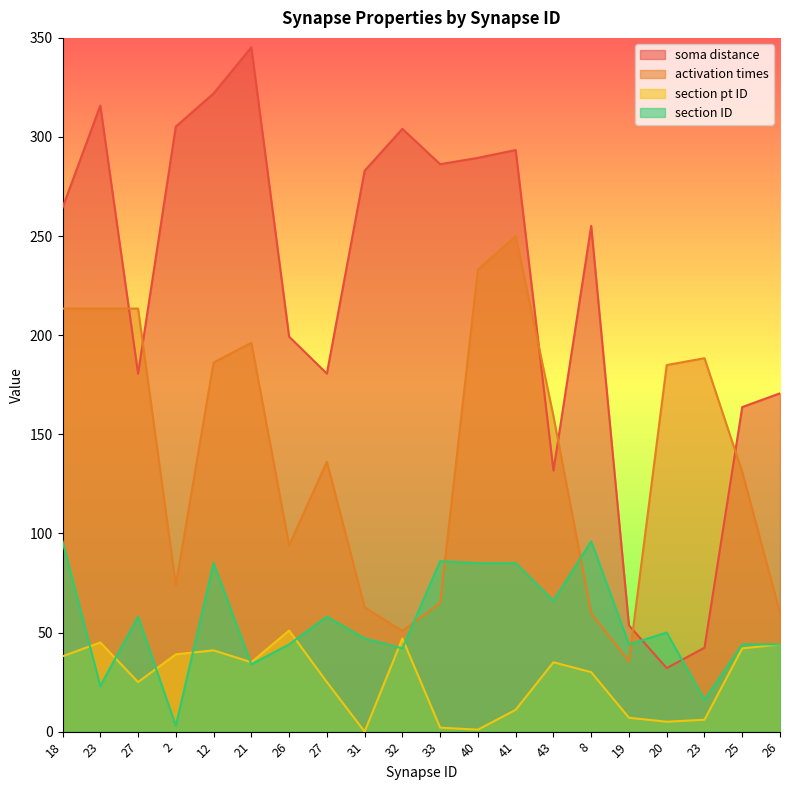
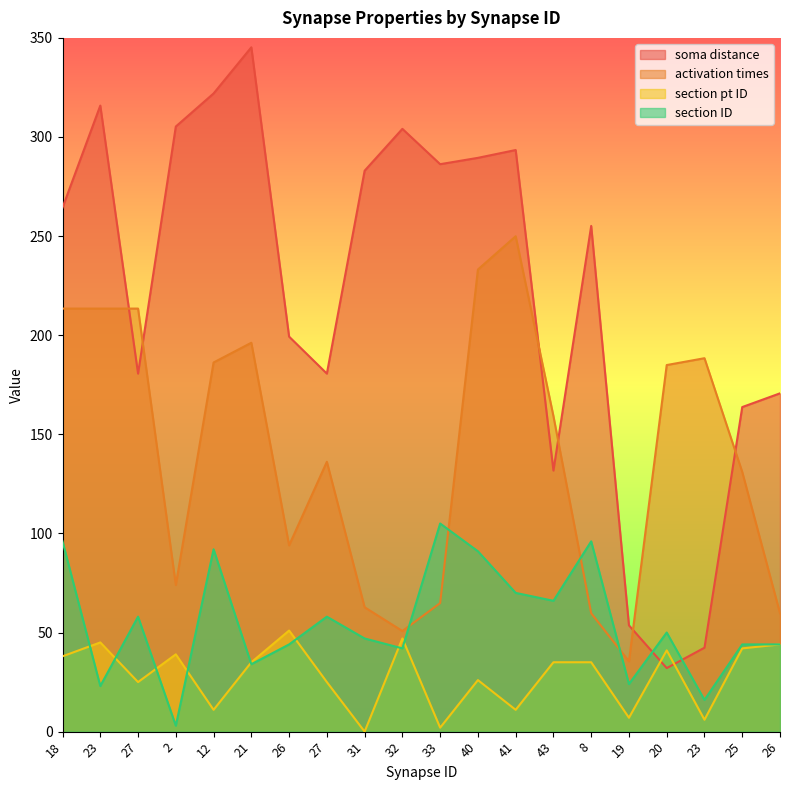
  {
    "section pt ID": {
      "18": 38,
      "2": 39,
-     "12": 41,
+     "12": 11,
      "31": 0,
      "32": 47,
      "33": 2,
-     "40": 1,
+     "40": 26,
      "41": 11,
      "43": 35,
-     "8": 30,
+     "8": 35,
      "19": 7,
-     "20": 5,
+     "20": 41,
      "25": 42
    },
    "section ID": {
      "18": 96,
      "2": 3,
-     "12": 85,
+     "12": 92,
      "31": 47,
      "32": 42,
-     "33": 86,
-     "40": 85,
-     "41": 85,
+     "33": 105,
+     "40": 91,
+     "41": 70,
      "43": 66,
      "8": 96,
-     "19": 44,
+     "19": 24,
      "20": 50,
      "25": 44
    }
  }
